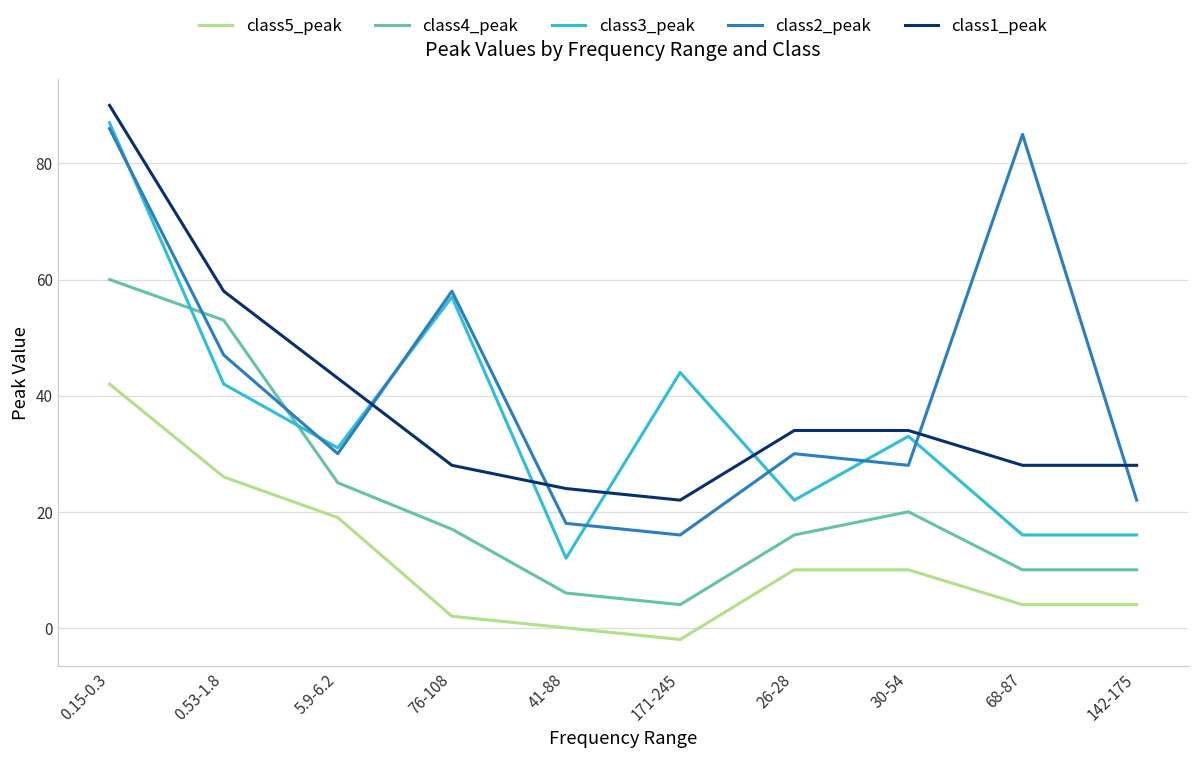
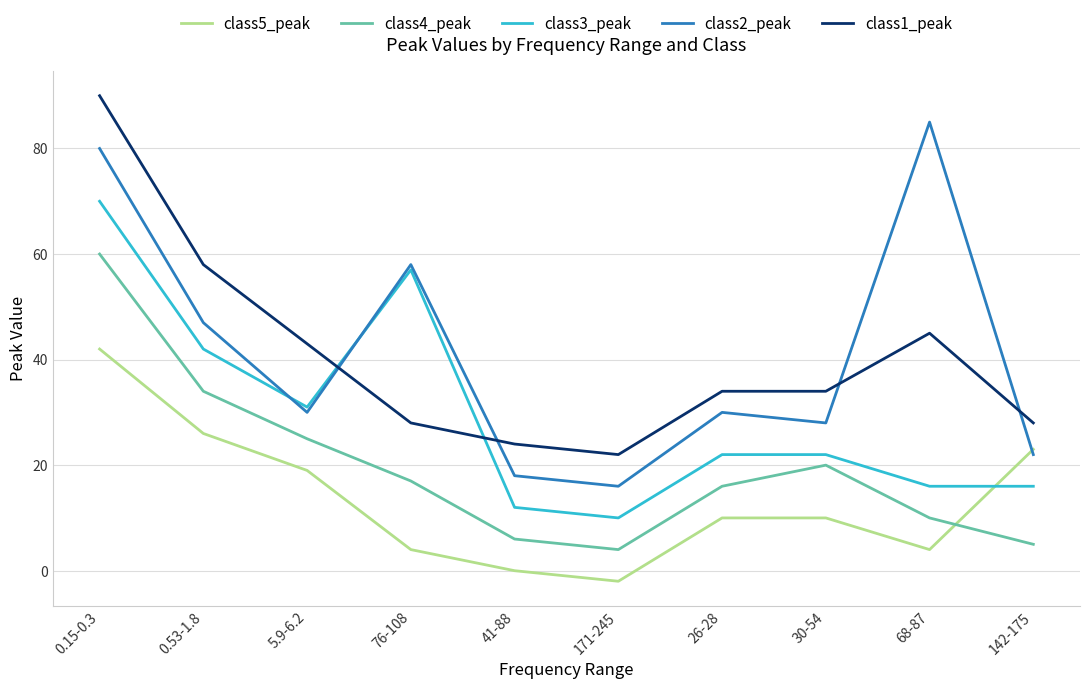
  {
    "class5_peak": {
      "0.15-0.3": 42,
      "0.53-1.8": 26,
      "5.9-6.2": 19,
-     "76-108": 2,
+     "76-108": 4,
      "41-88": 0,
      "171-245": -2,
      "26-28": 10,
      "30-54": 10,
      "68-87": 4,
-     "142-175": 4
+     "142-175": 23
    },
    "class4_peak": {
      "0.15-0.3": 60,
-     "0.53-1.8": 53,
+     "0.53-1.8": 34,
      "5.9-6.2": 25,
      "76-108": 17,
      "41-88": 6,
      "171-245": 4,
      "26-28": 16,
      "30-54": 20,
      "68-87": 10,
-     "142-175": 10
+     "142-175": 5
    },
    "class3_peak": {
-     "0.15-0.3": 87,
+     "0.15-0.3": 70,
      "0.53-1.8": 42,
      "5.9-6.2": 31,
      "76-108": 57,
      "41-88": 12,
-     "171-245": 44,
+     "171-245": 10,
      "26-28": 22,
-     "30-54": 33,
+     "30-54": 22,
      "68-87": 16,
      "142-175": 16
    },
    "class2_peak": {
-     "0.15-0.3": 86,
+     "0.15-0.3": 80,
      "0.53-1.8": 47,
      "5.9-6.2": 30,
      "76-108": 58,
      "41-88": 18,
      "171-245": 16,
      "26-28": 30,
      "30-54": 28,
      "68-87": 85,
      "142-175": 22
    },
    "class1_peak": {
      "0.15-0.3": 90,
      "0.53-1.8": 58,
      "5.9-6.2": 43,
      "76-108": 28,
      "41-88": 24,
      "171-245": 22,
      "26-28": 34,
      "30-54": 34,
-     "68-87": 28,
+     "68-87": 45,
      "142-175": 28
    }
  }
